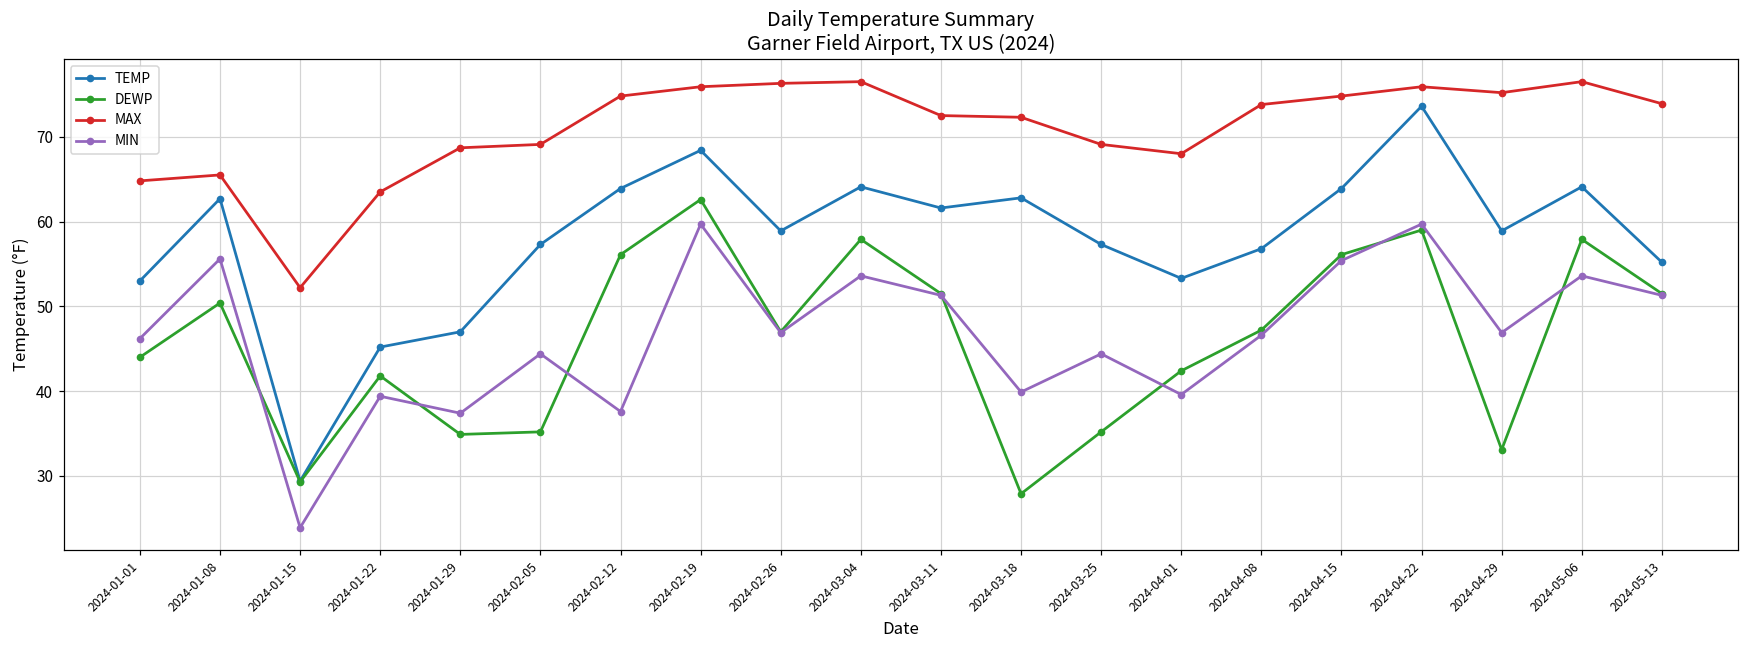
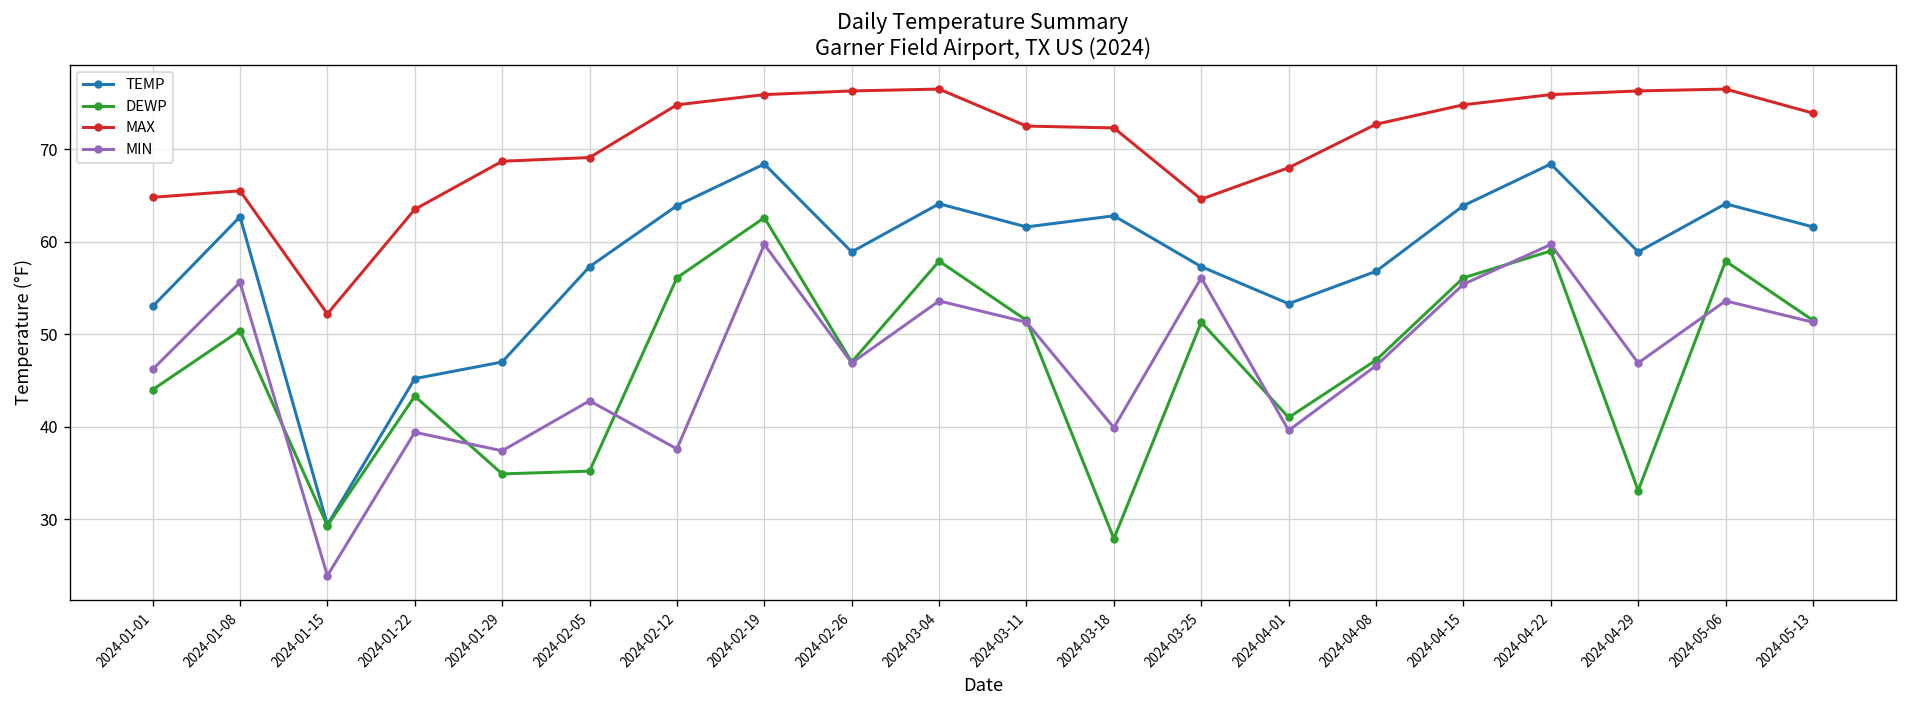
  {
    "TEMP": {
      "2024-01-01": 53,
      "2024-01-08": 63,
      "2024-01-22": 45,
      "2024-01-29": 47,
      "2024-02-05": 57,
      "2024-02-12": 64,
      "2024-02-19": 68,
      "2024-02-26": 59,
      "2024-03-04": 64,
      "2024-03-11": 62,
      "2024-03-18": 63,
      "2024-03-25": 57,
      "2024-04-01": 53,
      "2024-04-08": 57,
      "2024-04-15": 64,
-     "2024-04-22": 74,
+     "2024-04-22": 68,
      "2024-04-29": 59,
      "2024-05-06": 64,
-     "2024-05-13": 55
+     "2024-05-13": 62
    },
    "DEWP": {
      "2024-01-01": 44,
      "2024-01-08": 50,
-     "2024-01-22": 42,
+     "2024-01-22": 43,
      "2024-01-29": 35,
      "2024-02-05": 35,
      "2024-02-12": 56,
      "2024-02-19": 63,
      "2024-03-04": 58,
      "2024-03-18": 28,
-     "2024-03-25": 35,
-     "2024-04-01": 42,
+     "2024-03-25": 51,
+     "2024-04-01": 41,
      "2024-04-08": 47,
      "2024-04-15": 56,
      "2024-04-22": 59,
      "2024-04-29": 33,
      "2024-05-06": 58
    },
    "MAX": {
      "2024-01-01": 65,
      "2024-01-08": 66,
      "2024-01-15": 52,
      "2024-01-22": 64,
      "2024-01-29": 69,
      "2024-02-05": 69,
      "2024-02-12": 75,
      "2024-02-19": 76,
      "2024-02-26": 76,
      "2024-03-04": 77,
      "2024-03-11": 73,
      "2024-03-18": 72,
-     "2024-03-25": 69,
+     "2024-03-25": 65,
      "2024-04-01": 68,
-     "2024-04-08": 74,
+     "2024-04-08": 73,
      "2024-04-15": 75,
      "2024-04-22": 76,
-     "2024-04-29": 75,
+     "2024-04-29": 76,
      "2024-05-06": 77,
      "2024-05-13": 74
    },
    "MIN": {
      "2024-01-01": 46,
      "2024-01-08": 56,
      "2024-01-15": 24,
      "2024-01-22": 39,
      "2024-01-29": 37,
-     "2024-02-05": 44,
+     "2024-02-05": 43,
      "2024-02-12": 38,
      "2024-02-19": 60,
      "2024-03-04": 54,
      "2024-03-18": 40,
-     "2024-03-25": 44,
+     "2024-03-25": 56,
      "2024-04-01": 40,
      "2024-04-08": 47,
      "2024-04-15": 55,
      "2024-04-22": 60,
      "2024-04-29": 47,
      "2024-05-06": 54
    }
  }
